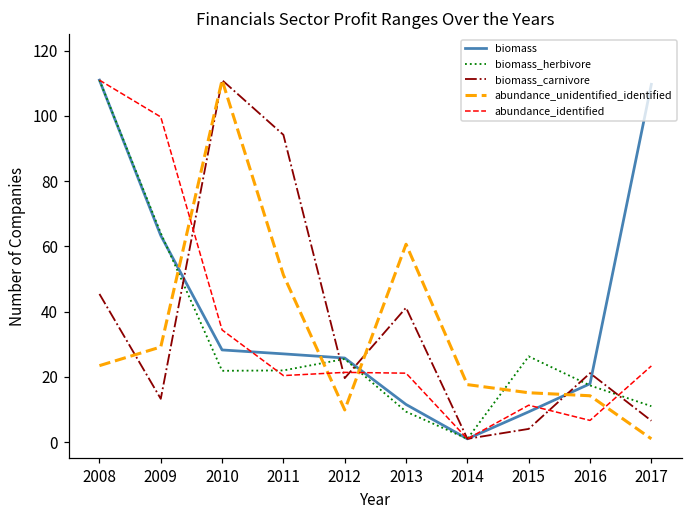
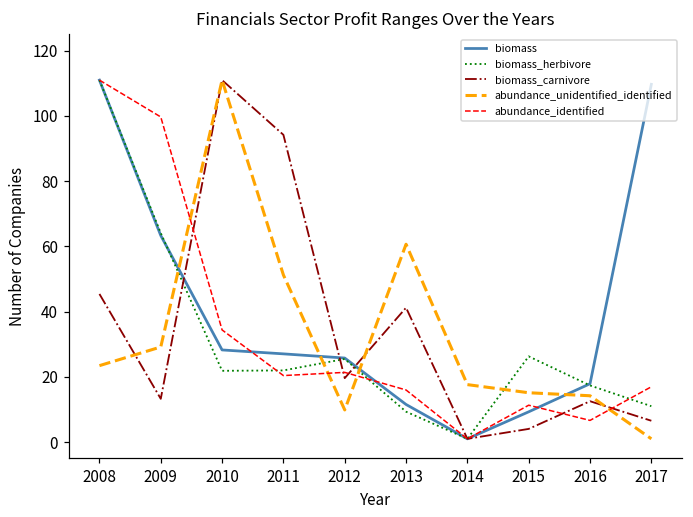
  {
    "biomass": {
      "2010": 28,
      "2011": 27,
      "2013": 12,
      "2015": 9
    },
    "biomass_herbivore": {
      "2010": 22,
      "2011": 22,
      "2013": 9,
      "2015": 26,
      "2017": 11
    },
    "biomass_carnivore": {
      "2008": 45,
      "2009": 13,
      "2011": 94,
      "2012": 20,
      "2013": 41,
      "2015": 4,
-     "2016": 21,
+     "2016": 13,
      "2017": 7
    },
    "abundance_unidentified_identified": {
      "2008": 23,
      "2009": 29,
      "2011": 51,
      "2012": 10,
      "2013": 61,
      "2014": 18,
      "2015": 15,
      "2016": 14,
      "2017": 1
    },
    "abundance_identified": {
      "2009": 100,
      "2010": 34,
      "2011": 20,
      "2012": 21,
-     "2013": 21,
+     "2013": 16,
      "2015": 11,
      "2016": 7,
-     "2017": 23
+     "2017": 17
    }
  }
